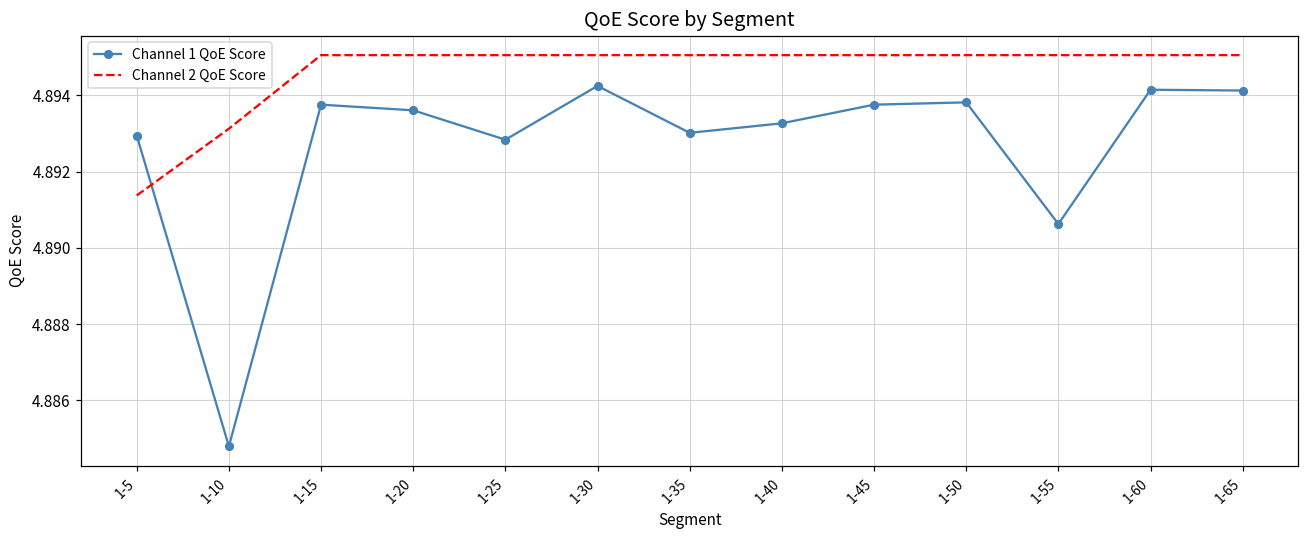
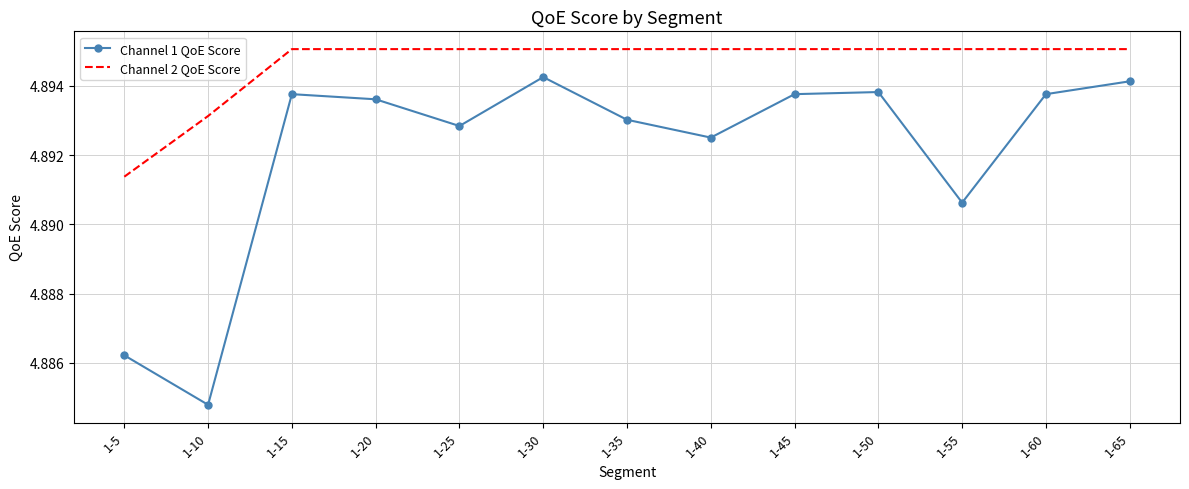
  {
    "Channel 1 QoE Score": {
-     "1-5": 4.8929,
+     "1-5": 4.8862,
      "1-10": 4.8848,
      "1-15": 4.8938,
      "1-20": 4.8936,
      "1-25": 4.8928,
      "1-30": 4.8942,
      "1-35": 4.8930,
-     "1-40": 4.8933,
+     "1-40": 4.8925,
      "1-45": 4.8938,
      "1-50": 4.8938,
      "1-55": 4.8906,
-     "1-60": 4.8941,
+     "1-60": 4.8938,
      "1-65": 4.8941
    },
    "Channel 2 QoE Score": {
      "1-5": 4.8914,
      "1-10": 4.8931,
      "1-15": 4.8951,
      "1-20": 4.8951,
      "1-25": 4.8951,
      "1-30": 4.8951,
      "1-35": 4.8951,
      "1-40": 4.8951,
      "1-45": 4.8951,
      "1-50": 4.8951,
      "1-55": 4.8951,
      "1-60": 4.8951,
      "1-65": 4.8951
    }
  }
